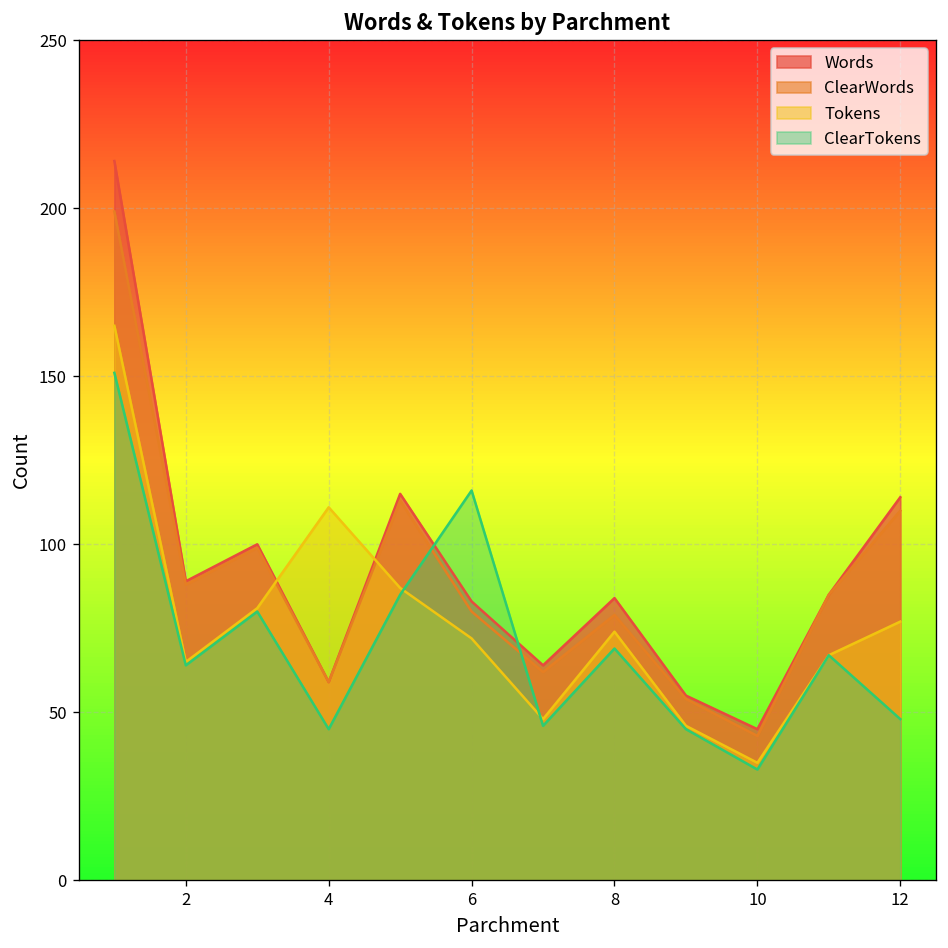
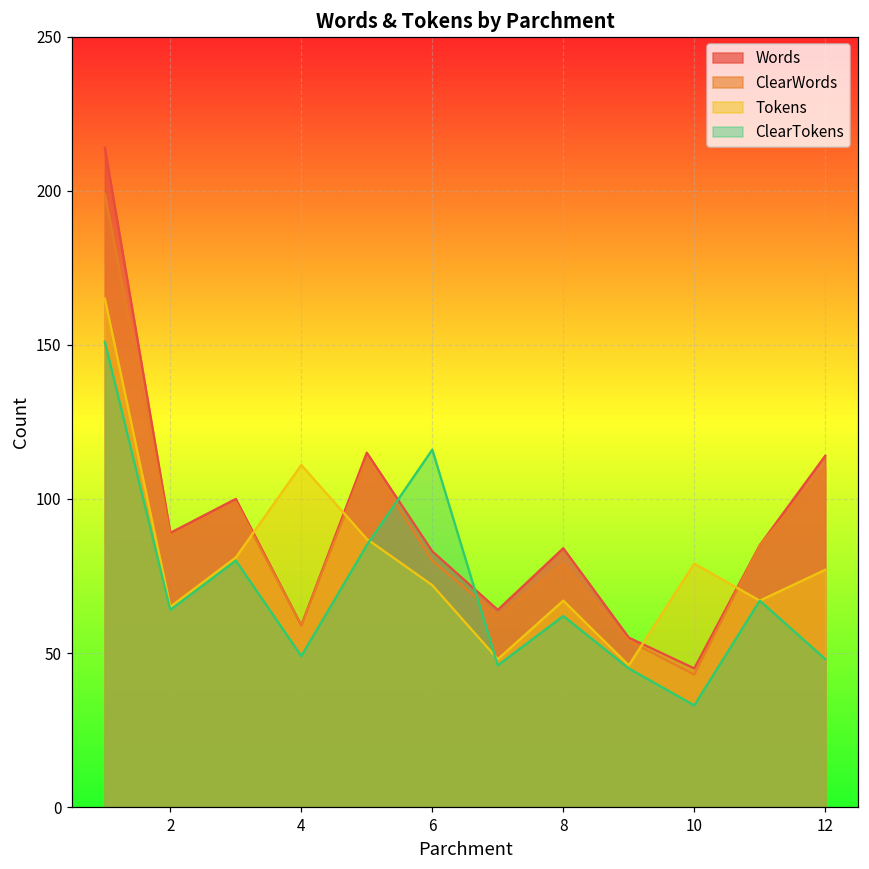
  {
    "Tokens": {
      "2": 65,
      "4": 111,
      "6": 72,
-     "8": 74,
-     "10": 35,
+     "8": 67,
+     "10": 79,
      "12": 77
    },
    "ClearTokens": {
      "2": 64,
-     "4": 45,
+     "4": 49,
      "6": 116,
-     "8": 69,
+     "8": 62,
      "10": 33,
      "12": 48
    }
  }
